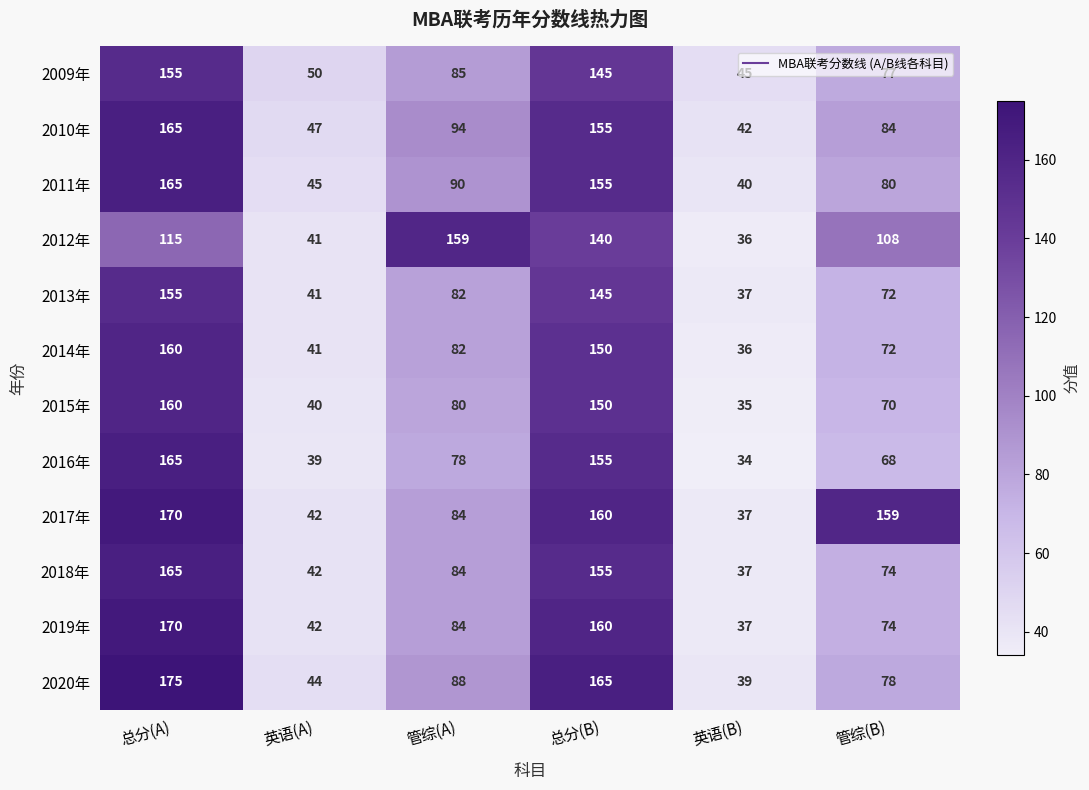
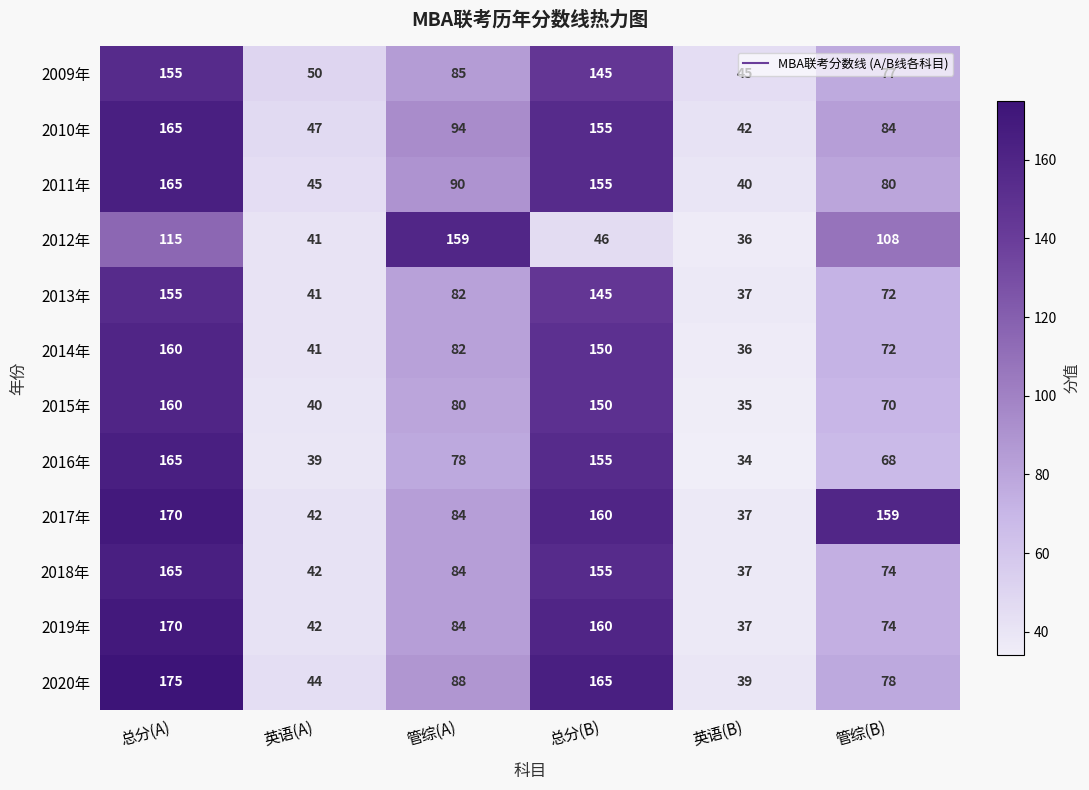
  {
    "2009年": {
      "总分(A)": 155,
      "英语(A)": 50,
      "管综(A)": 85,
      "总分(B)": 145
    },
    "2010年": {
      "总分(A)": 165,
      "英语(A)": 47,
      "管综(A)": 94,
      "总分(B)": 155,
      "英语(B)": 42,
      "管综(B)": 84
    },
    "2011年": {
      "总分(A)": 165,
      "英语(A)": 45,
      "管综(A)": 90,
      "总分(B)": 155,
      "英语(B)": 40,
      "管综(B)": 80
    },
    "2012年": {
      "总分(A)": 115,
      "英语(A)": 41,
      "管综(A)": 159,
-     "总分(B)": 140,
+     "总分(B)": 46,
      "英语(B)": 36,
      "管综(B)": 108
    },
    "2013年": {
      "总分(A)": 155,
      "英语(A)": 41,
      "管综(A)": 82,
      "总分(B)": 145,
      "英语(B)": 37,
      "管综(B)": 72
    },
    "2014年": {
      "总分(A)": 160,
      "英语(A)": 41,
      "管综(A)": 82,
      "总分(B)": 150,
      "英语(B)": 36,
      "管综(B)": 72
    },
    "2015年": {
      "总分(A)": 160,
      "英语(A)": 40,
      "管综(A)": 80,
      "总分(B)": 150,
      "英语(B)": 35,
      "管综(B)": 70
    },
    "2016年": {
      "总分(A)": 165,
      "英语(A)": 39,
      "管综(A)": 78,
      "总分(B)": 155,
      "英语(B)": 34,
      "管综(B)": 68
    },
    "2017年": {
      "总分(A)": 170,
      "英语(A)": 42,
      "管综(A)": 84,
      "总分(B)": 160,
      "英语(B)": 37,
      "管综(B)": 159
    },
    "2018年": {
      "总分(A)": 165,
      "英语(A)": 42,
      "管综(A)": 84,
      "总分(B)": 155,
      "英语(B)": 37,
      "管综(B)": 74
    },
    "2019年": {
      "总分(A)": 170,
      "英语(A)": 42,
      "管综(A)": 84,
      "总分(B)": 160,
      "英语(B)": 37,
      "管综(B)": 74
    },
    "2020年": {
      "总分(A)": 175,
      "英语(A)": 44,
      "管综(A)": 88,
      "总分(B)": 165,
      "英语(B)": 39,
      "管综(B)": 78
    }
  }
